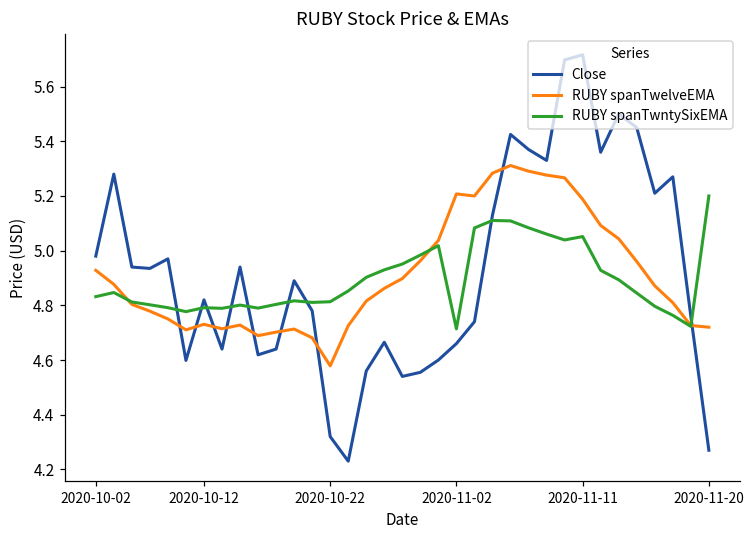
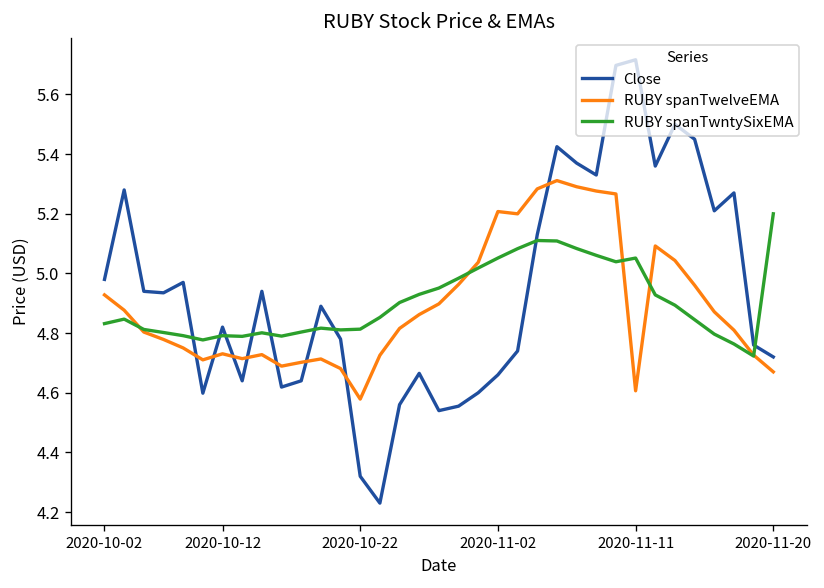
  {
    "Close": {
      "2020-10-02": 4.98,
      "2020-10-12": 4.82,
      "2020-10-22": 4.32,
      "2020-11-02": 4.66,
-     "2020-11-20": 4.27
+     "2020-11-20": 4.72
    },
    "RUBY spanTwelveEMA": {
      "2020-10-02": 4.93,
      "2020-10-12": 4.73,
      "2020-10-22": 4.58,
      "2020-11-02": 5.21,
-     "2020-11-11": 5.19,
-     "2020-11-20": 4.72
+     "2020-11-11": 4.61,
+     "2020-11-20": 4.67
    },
    "RUBY spanTwntySixEMA": {
      "2020-10-02": 4.83,
      "2020-10-12": 4.79,
      "2020-10-22": 4.81,
-     "2020-11-02": 4.71,
+     "2020-11-02": 5.05,
      "2020-11-11": 5.05,
      "2020-11-20": 5.20
    }
  }
